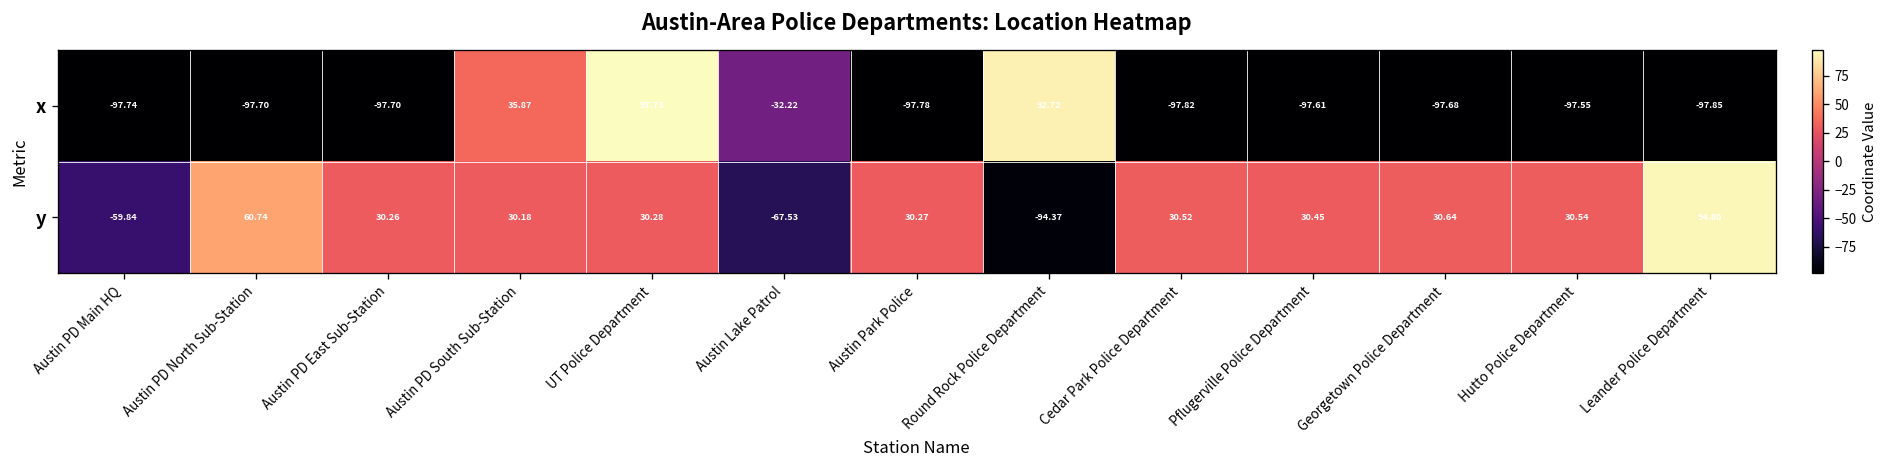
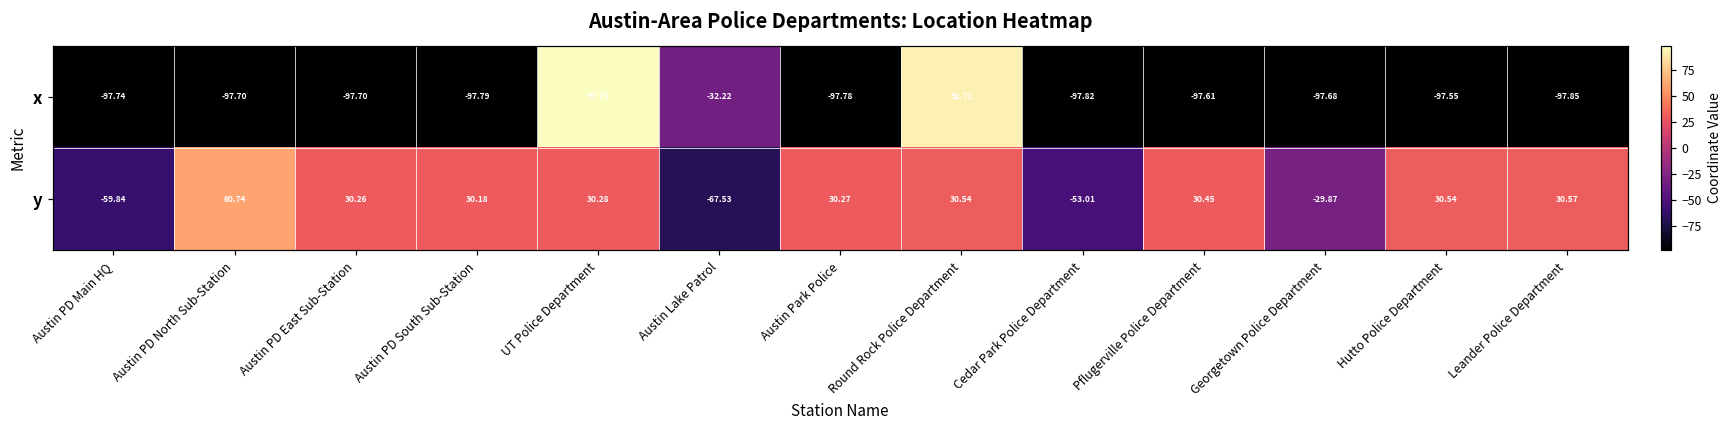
  {
    "x": {
      "Austin PD Main HQ": -97.74,
      "Austin PD North Sub-Station": -97.70,
      "Austin PD East Sub-Station": -97.70,
-     "Austin PD South Sub-Station": 35.87,
+     "Austin PD South Sub-Station": -97.79,
      "UT Police Department": 97.73,
      "Austin Lake Patrol": -32.22,
      "Austin Park Police": -97.78,
      "Round Rock Police Department": 92.72,
      "Cedar Park Police Department": -97.82,
      "Pflugerville Police Department": -97.61,
      "Georgetown Police Department": -97.68,
      "Hutto Police Department": -97.55,
      "Leander Police Department": -97.85
    },
    "y": {
      "Austin PD Main HQ": -59.84,
      "Austin PD North Sub-Station": 60.74,
      "Austin PD East Sub-Station": 30.26,
      "Austin PD South Sub-Station": 30.18,
      "UT Police Department": 30.28,
      "Austin Lake Patrol": -67.53,
      "Austin Park Police": 30.27,
-     "Round Rock Police Department": -94.37,
-     "Cedar Park Police Department": 30.52,
+     "Round Rock Police Department": 30.54,
+     "Cedar Park Police Department": -53.01,
      "Pflugerville Police Department": 30.45,
-     "Georgetown Police Department": 30.64,
+     "Georgetown Police Department": -29.87,
      "Hutto Police Department": 30.54,
-     "Leander Police Department": 94.80
+     "Leander Police Department": 30.57
    }
  }
